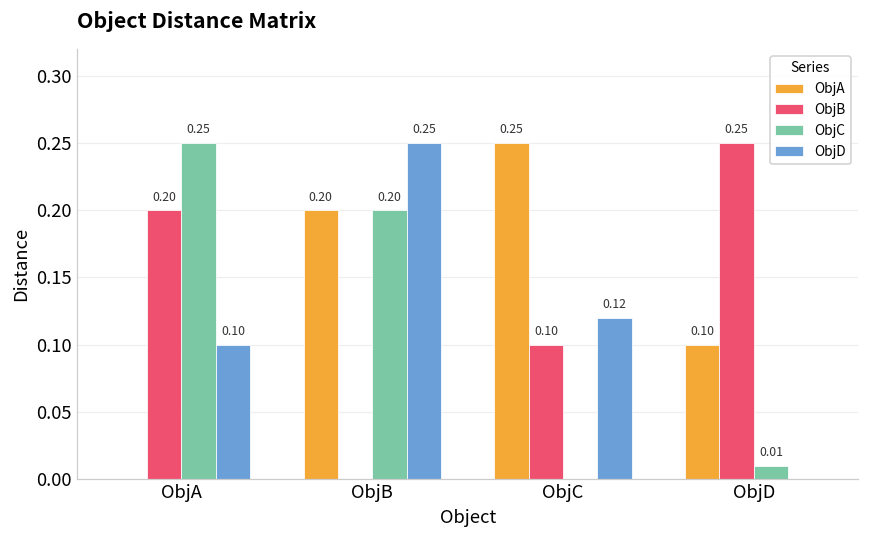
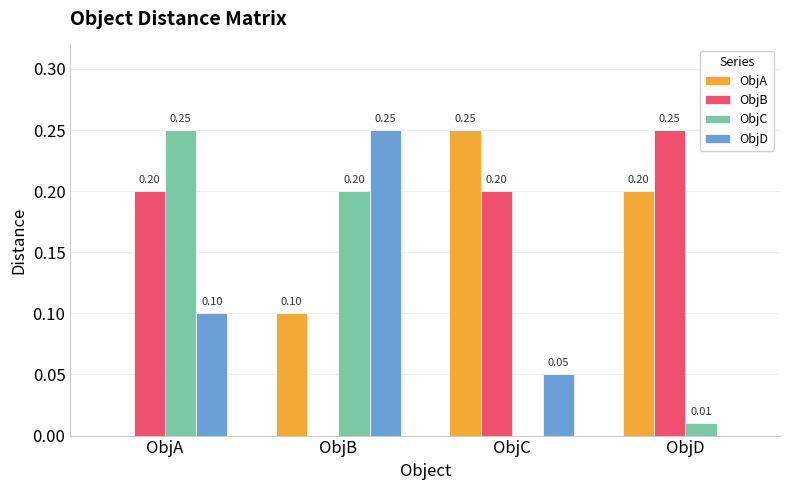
  {
    "ObjA": {
-     "ObjB": 0.20,
+     "ObjB": 0.10,
      "ObjC": 0.25,
-     "ObjD": 0.10
+     "ObjD": 0.20
    },
    "ObjB": {
      "ObjA": 0.20,
-     "ObjC": 0.10,
+     "ObjC": 0.20,
      "ObjD": 0.25
    },
    "ObjC": {
      "ObjA": 0.25,
      "ObjB": 0.20,
      "ObjD": 0.01
    },
    "ObjD": {
      "ObjA": 0.10,
      "ObjB": 0.25,
-     "ObjC": 0.12
+     "ObjC": 0.05
    }
  }
